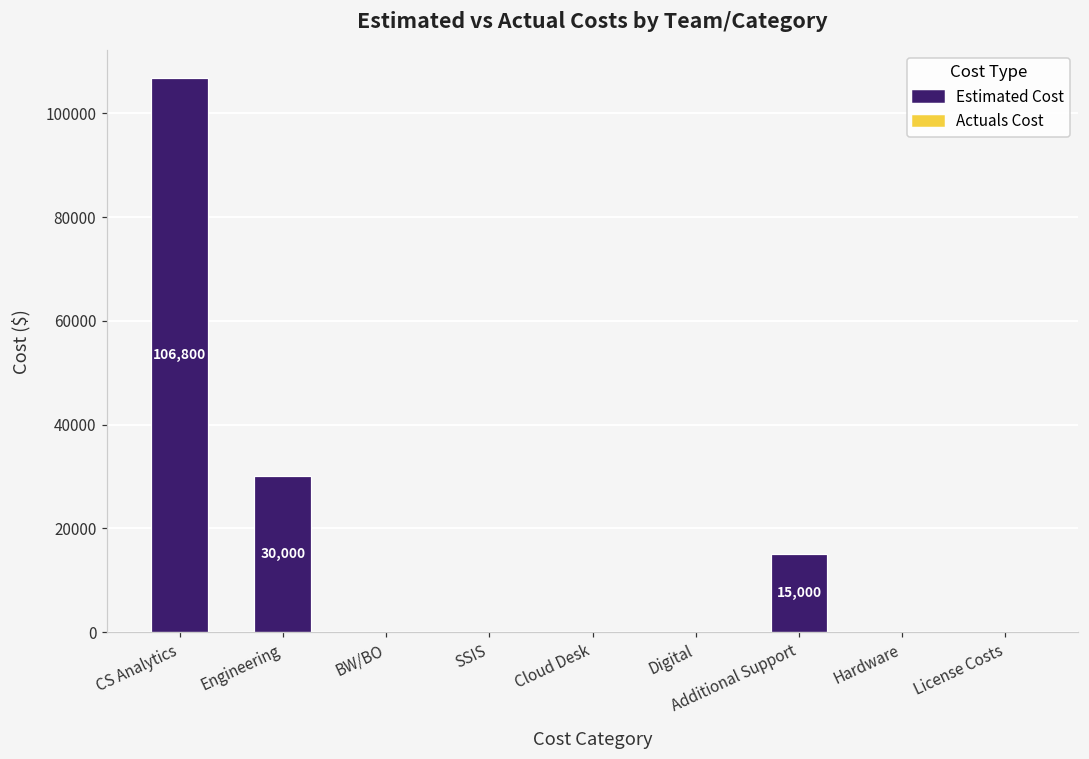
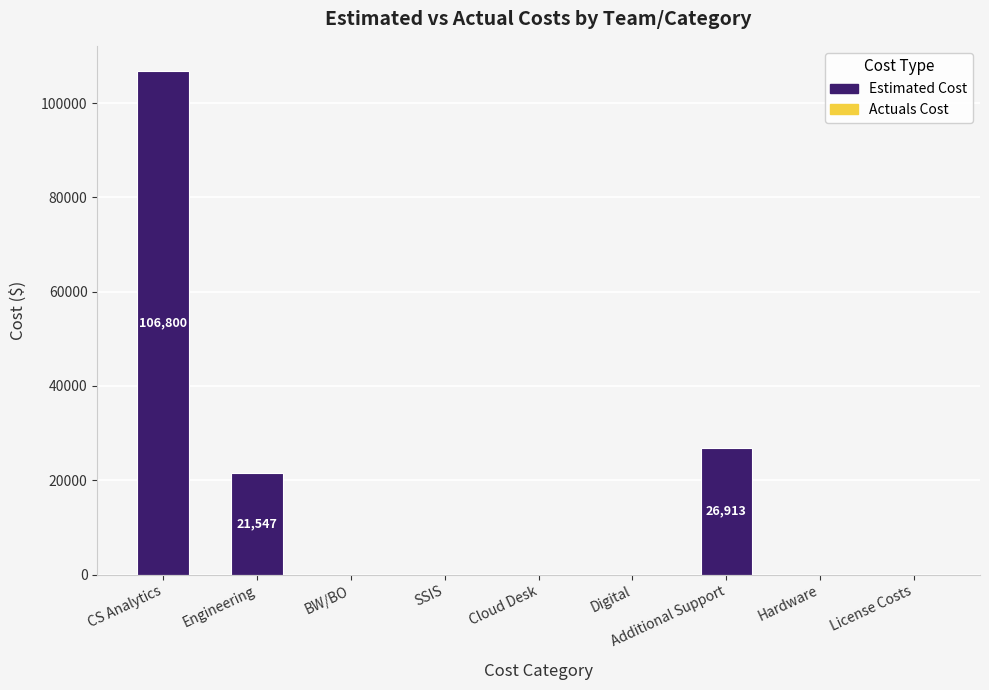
  {
    "Actuals Cost": {
      "CS Analytics": "0",
      "Engineering": "0",
      "BW/BO": "0",
      "SSIS": "0",
      "Cloud Desk": "0",
      "Digital": "0",
      "Additional Support": "0",
      "Hardware": "0",
      "License Costs": "0"
    },
    "Estimated Cost": {
      "CS Analytics": "106,800",
-     "Engineering": "30,000",
-     "Additional Support": "15,000"
+     "Engineering": "21,547",
+     "Additional Support": "26,913"
    }
  }
